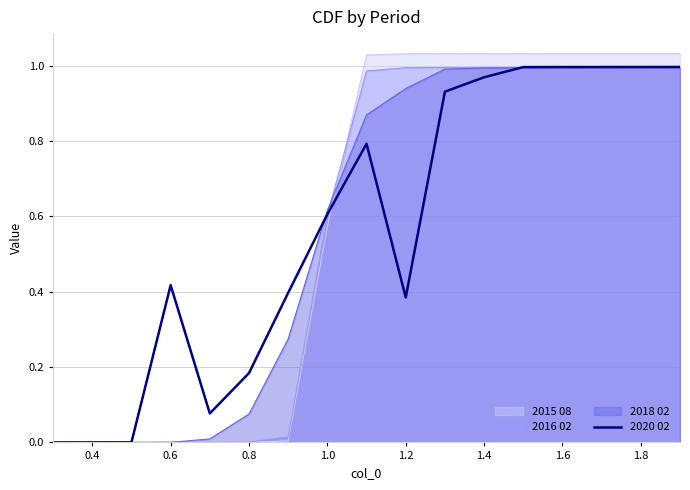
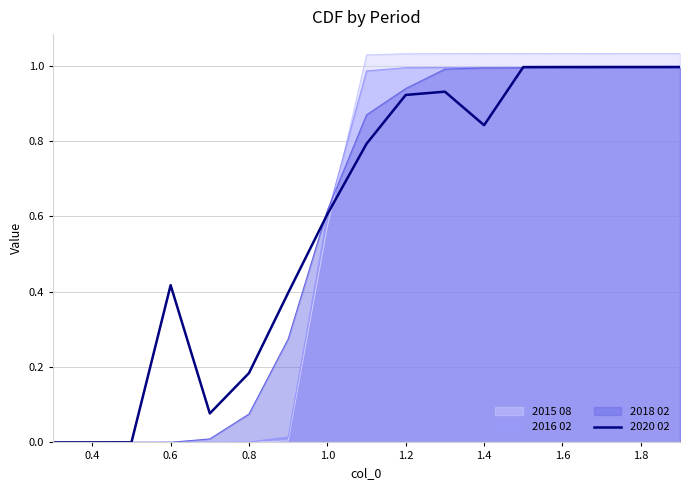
  {
    "2020 02": {
      "0.6": 0.42,
      "0.8": 0.18,
-     "1.2": 0.38,
-     "1.4": 0.97
+     "1.2": 0.92,
+     "1.4": 0.84
    }
  }
